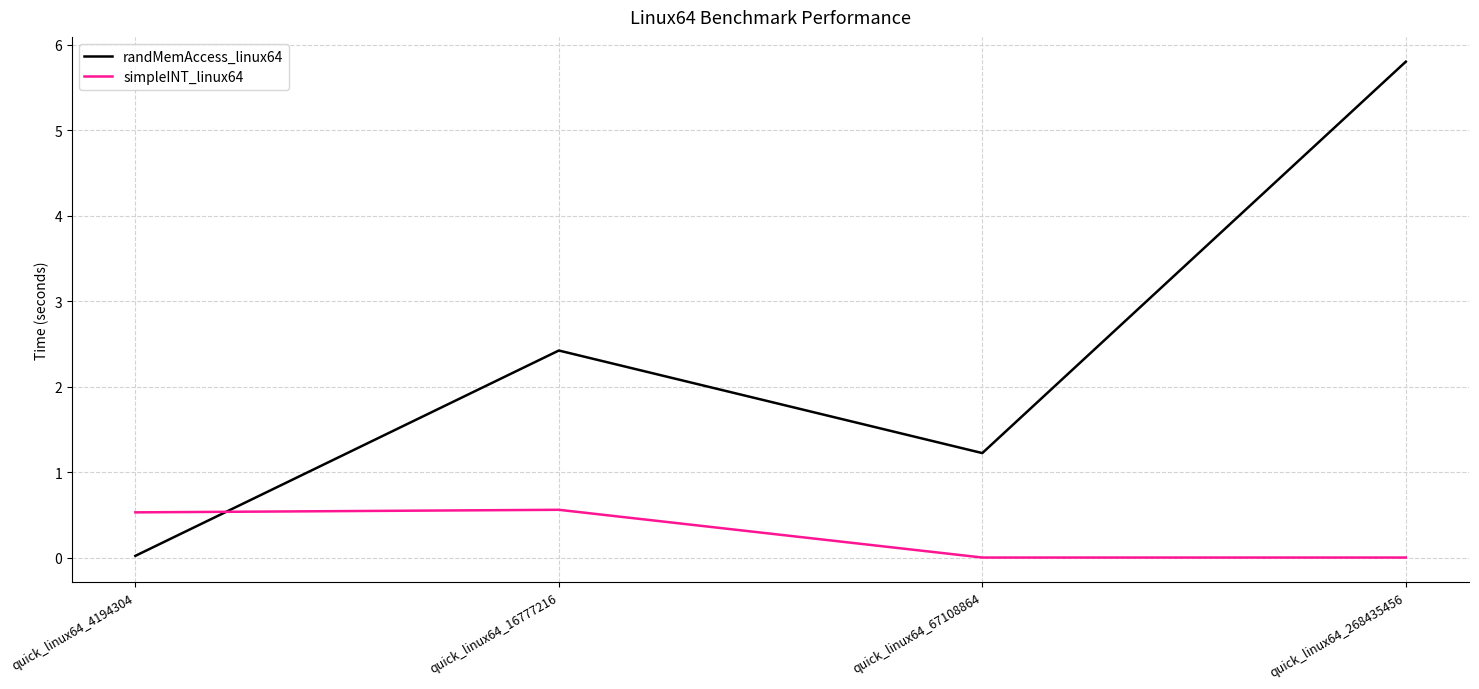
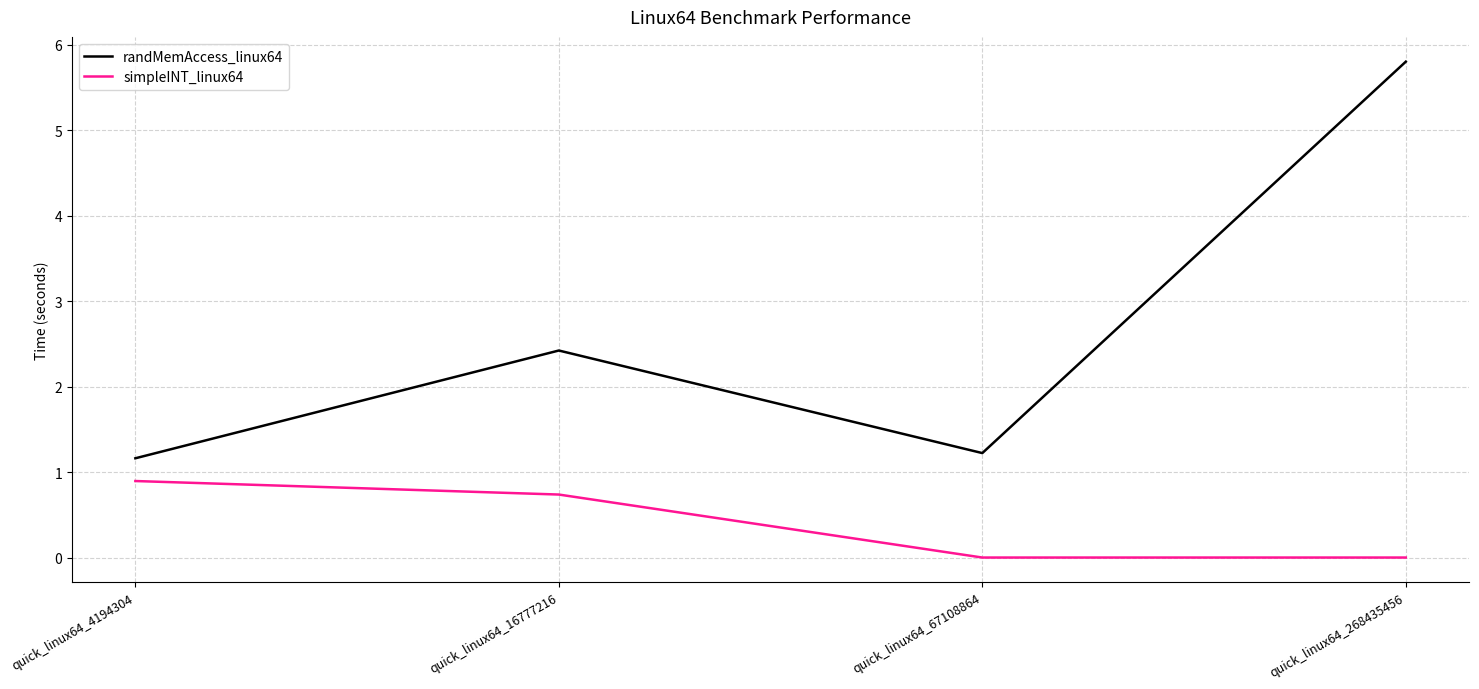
  {
    "randMemAccess_linux64": {
-     "quick_linux64_4194304": 0.0,
+     "quick_linux64_4194304": 1.2,
      "quick_linux64_16777216": 2.4,
      "quick_linux64_67108864": 1.2,
      "quick_linux64_268435456": 5.8
    },
    "simpleINT_linux64": {
-     "quick_linux64_4194304": 0.5,
-     "quick_linux64_16777216": 0.6,
+     "quick_linux64_4194304": 0.9,
+     "quick_linux64_16777216": 0.7,
      "quick_linux64_67108864": 0.0,
      "quick_linux64_268435456": 0.0
    }
  }
